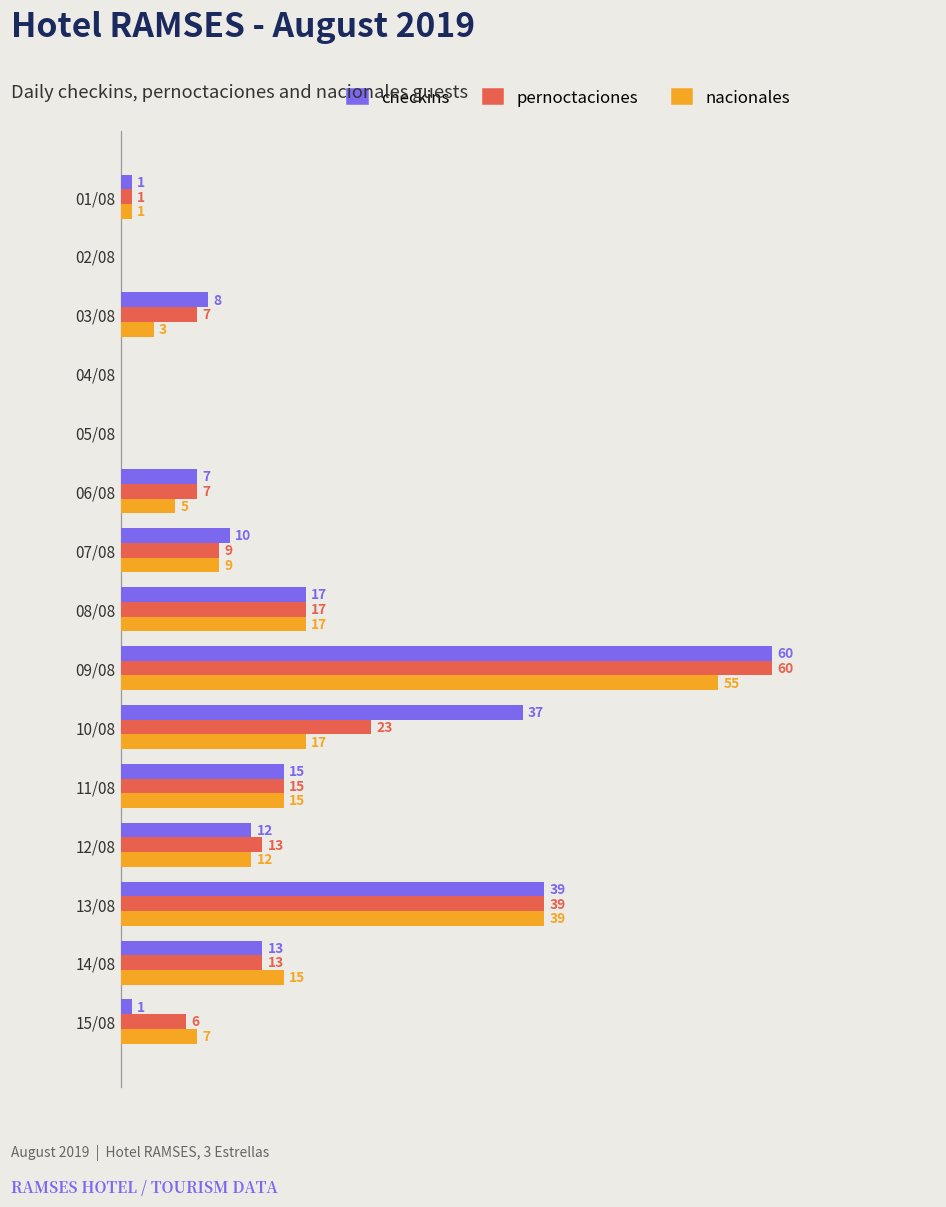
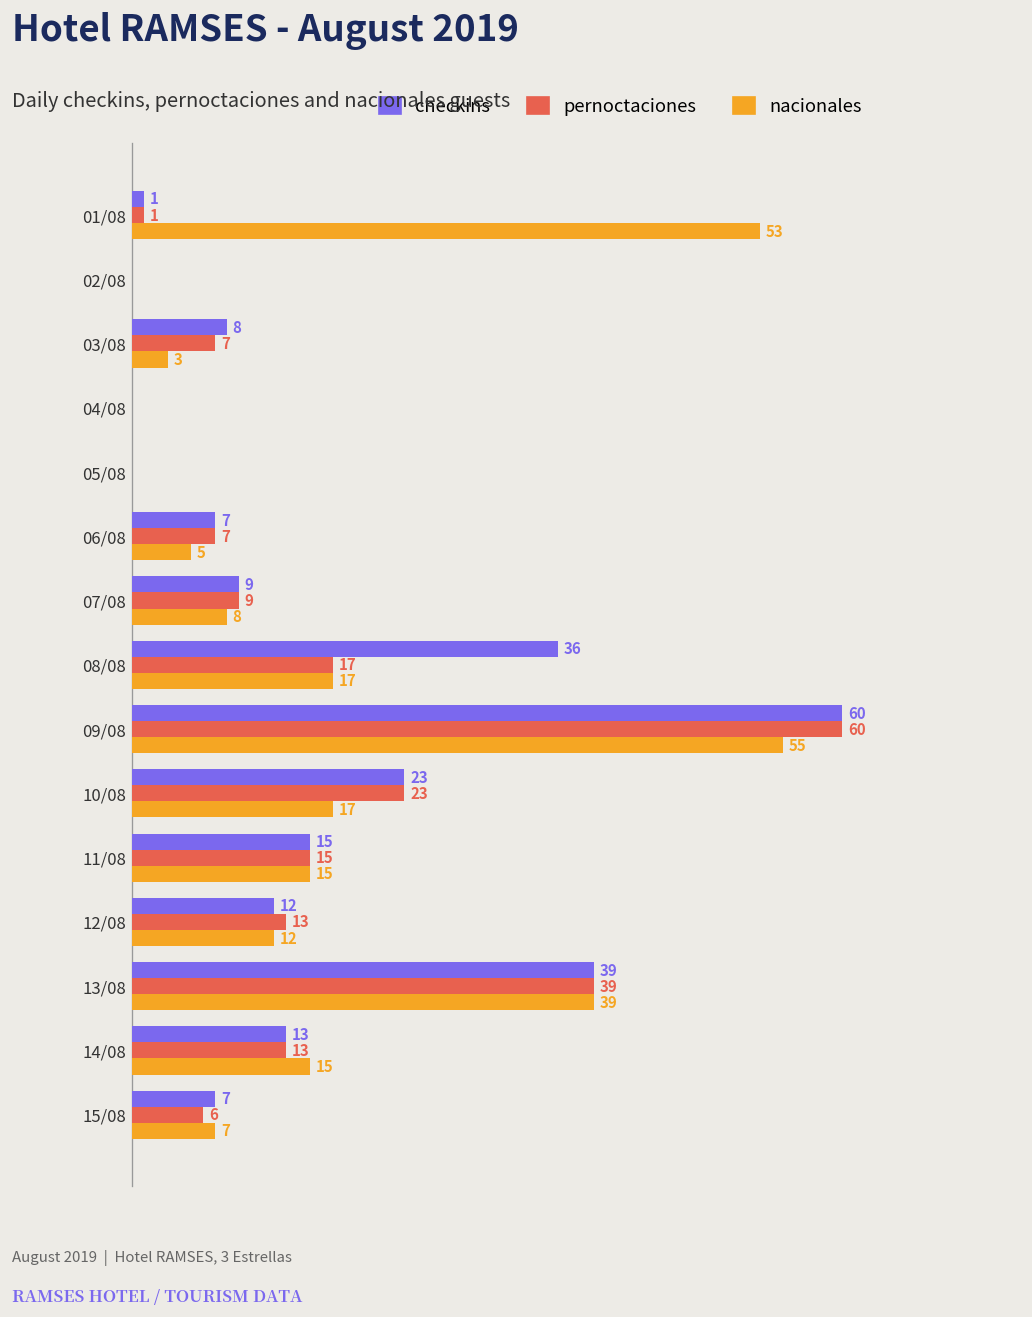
  {
    "checkins": {
      "01/08": 1,
      "03/08": 8,
      "06/08": 7,
-     "07/08": 10,
-     "08/08": 17,
+     "07/08": 9,
+     "08/08": 36,
      "09/08": 60,
-     "10/08": 37,
+     "10/08": 23,
      "11/08": 15,
      "12/08": 12,
      "13/08": 39,
      "14/08": 13,
-     "15/08": 1
+     "15/08": 7
    },
    "pernoctaciones": {
      "01/08": 1,
      "03/08": 7,
      "06/08": 7,
      "07/08": 9,
      "08/08": 17,
      "09/08": 60,
      "10/08": 23,
      "11/08": 15,
      "12/08": 13,
      "13/08": 39,
      "14/08": 13,
      "15/08": 6
    },
    "nacionales": {
-     "01/08": 1,
+     "01/08": 53,
      "03/08": 3,
      "06/08": 5,
-     "07/08": 9,
+     "07/08": 8,
      "08/08": 17,
      "09/08": 55,
      "10/08": 17,
      "11/08": 15,
      "12/08": 12,
      "13/08": 39,
      "14/08": 15,
      "15/08": 7
    }
  }
